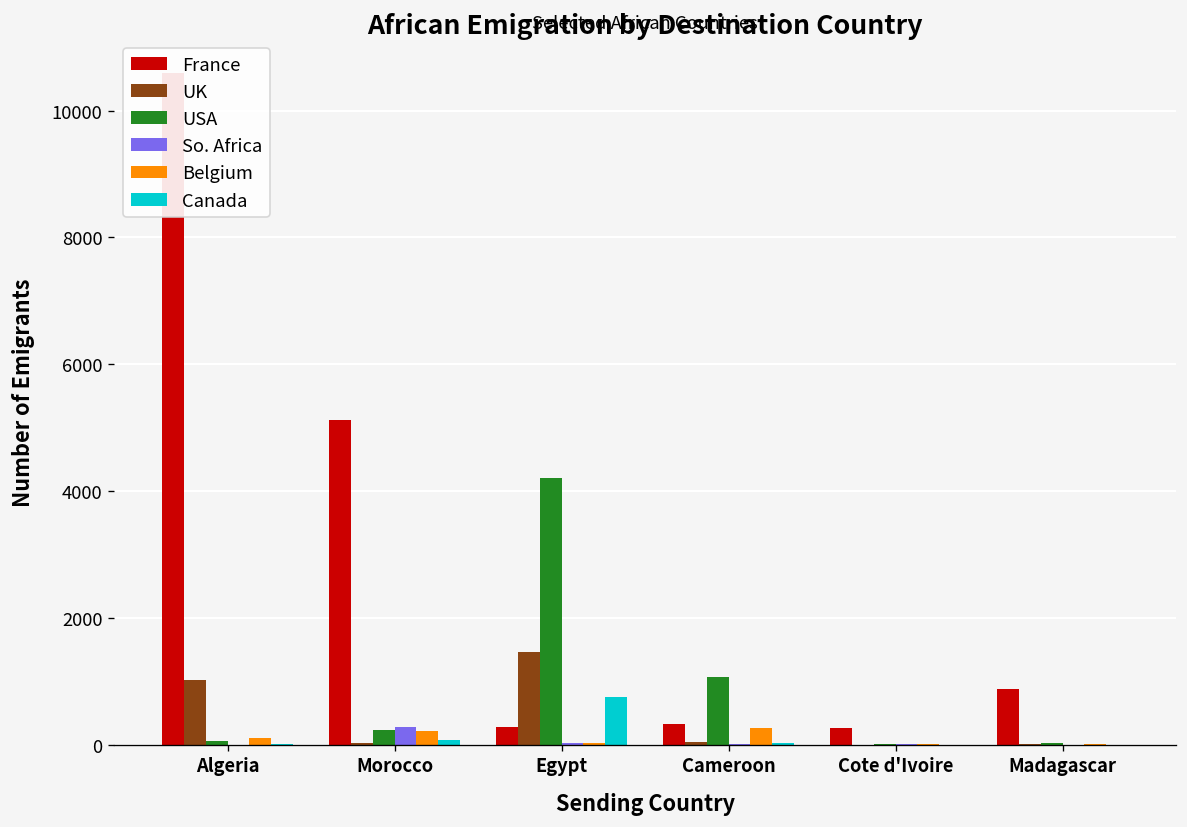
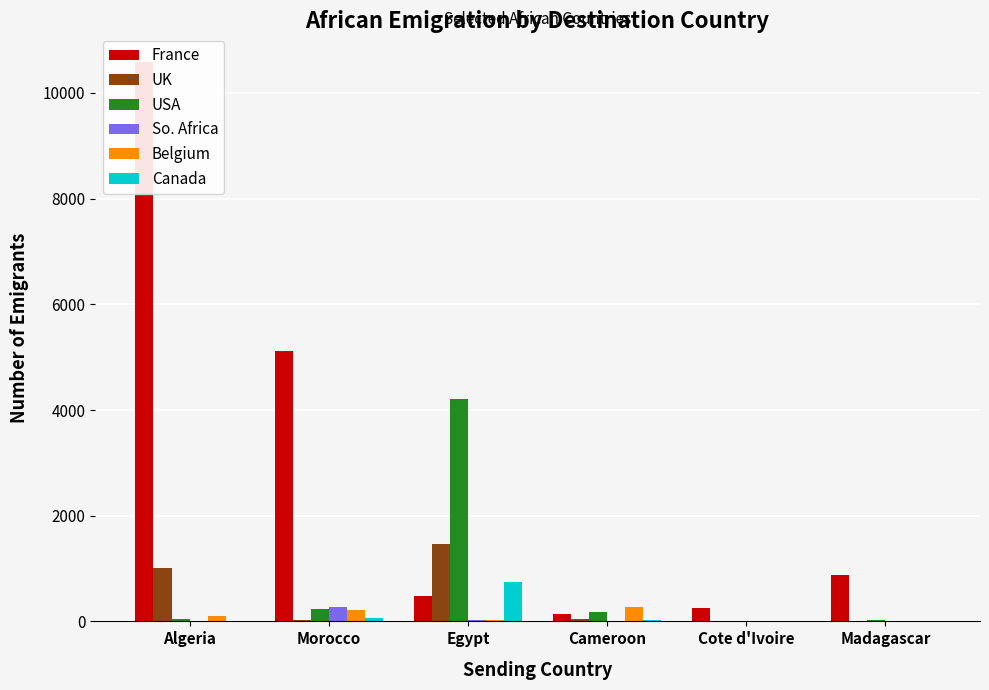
  {
    "France": {
      "Morocco": 5100,
-     "Egypt": 300,
-     "Cameroon": 300,
+     "Egypt": 500,
+     "Cameroon": 100,
      "Cote d'Ivoire": 300,
      "Madagascar": 900
    },
    "UK": {
      "Algeria": 1000,
      "Egypt": 1500,
      "Cameroon": 0,
      "Cote d'Ivoire": 0
    },
    "USA": {
      "Algeria": 100,
      "Morocco": 200,
      "Egypt": 4200,
-     "Cameroon": 1100
+     "Cameroon": 200
    },
    "So. Africa": {
      "Algeria": 0,
      "Morocco": 300,
      "Madagascar": 0
    },
    "Belgium": {
      "Algeria": 100,
      "Morocco": 200,
      "Cameroon": 300
    },
    "Canada": {
      "Morocco": 100,
      "Egypt": 800,
      "Cote d'Ivoire": 0,
      "Madagascar": 0
    }
  }
